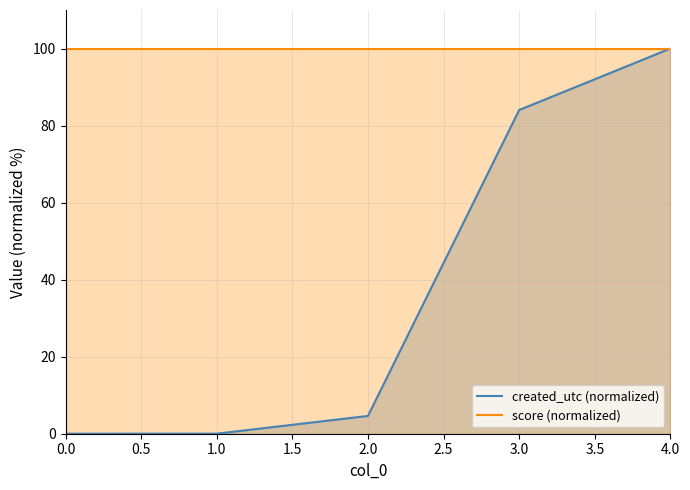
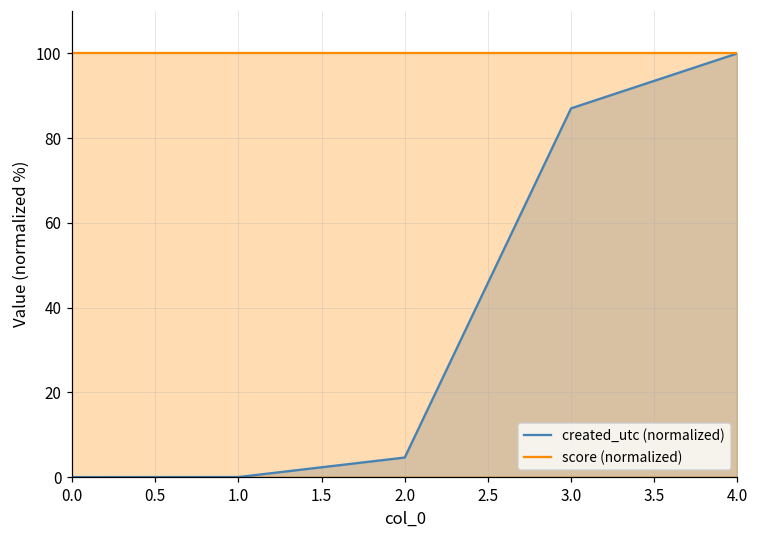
  {
    "created_utc (normalized)": {
      "0.0": 0,
      "1.0": 0,
      "2.0": 5,
-     "3.0": 84
+     "3.0": 87
    },
    "score (normalized)": {
      "0.0": 100,
      "1.0": 100,
      "2.0": 100,
      "3.0": 100
    }
  }
